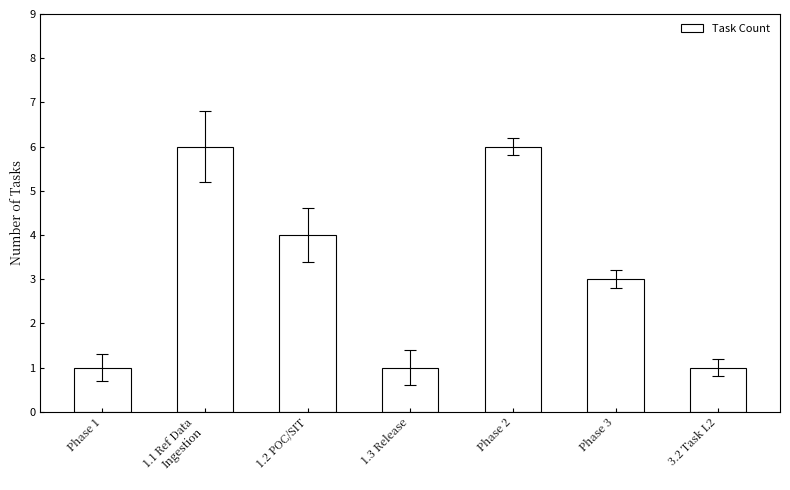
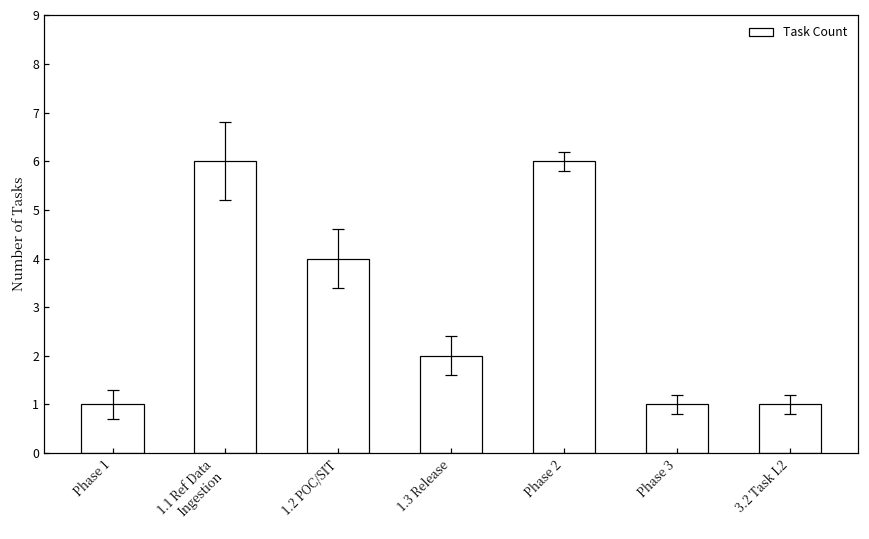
  {
    "Task Count": {
      "Phase 1": 1,
      "1.1 Ref Data Ingestion": 6,
      "1.2 POC/SIT": 4,
-     "1.3 Release": 1,
+     "1.3 Release": 2,
      "Phase 2": 6,
-     "Phase 3": 3,
+     "Phase 3": 1,
      "3.2 Task L2": 1
    }
  }
